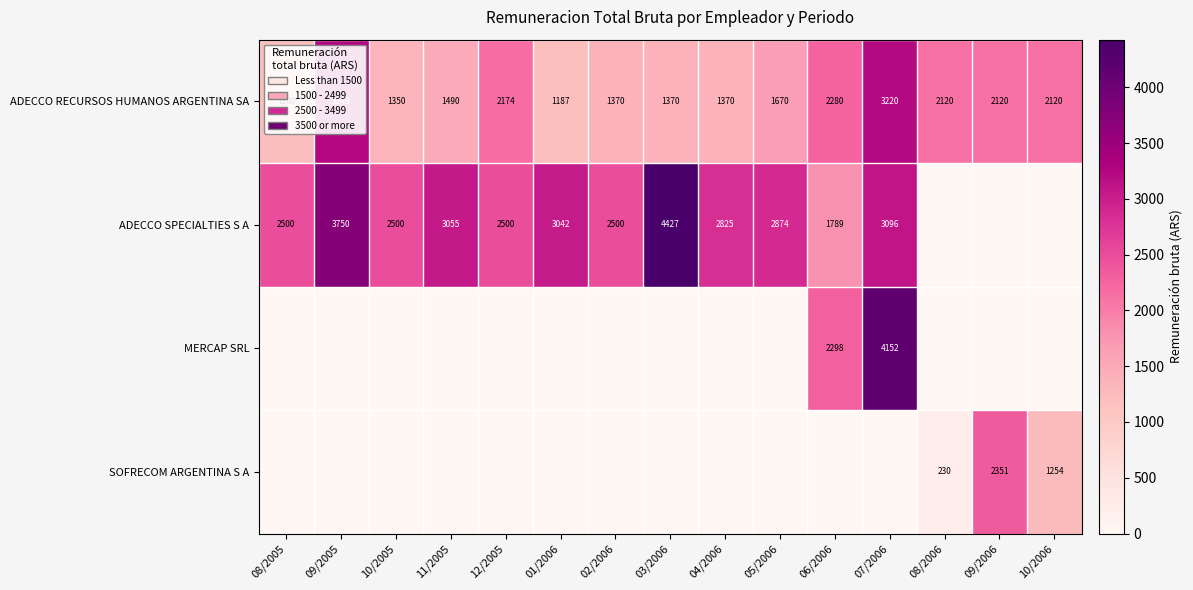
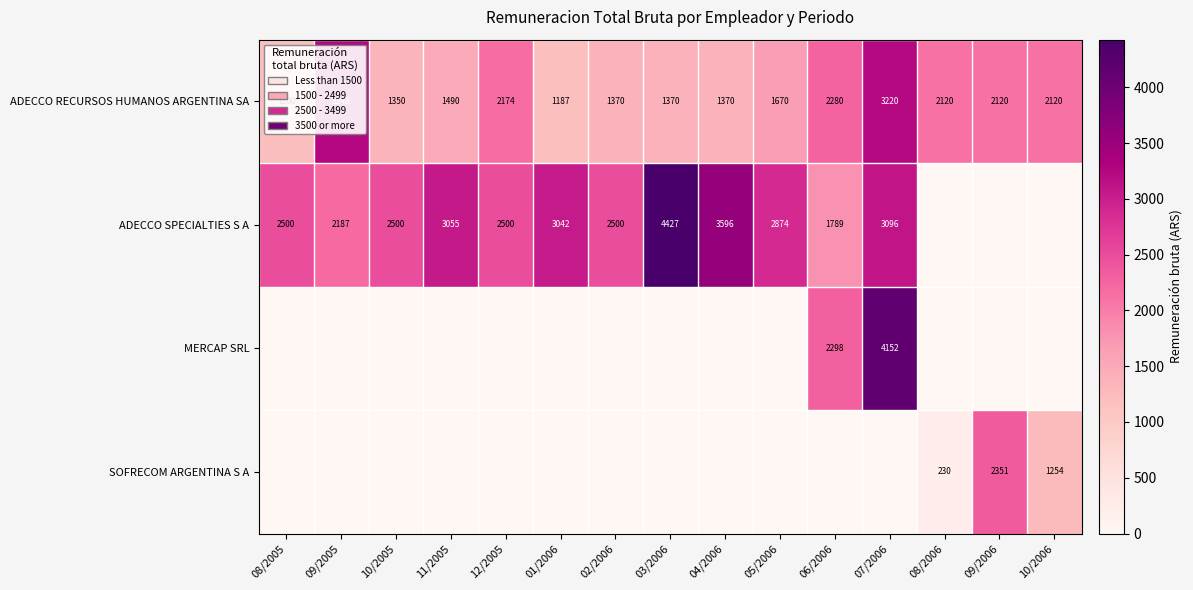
  {
    "ADECCO RECURSOS HUMANOS ARGENTINA SA": {
      "10/2005": 1350,
      "11/2005": 1490,
      "12/2005": 2174,
      "01/2006": 1187,
      "02/2006": 1370,
      "03/2006": 1370,
      "04/2006": 1370,
      "05/2006": 1670,
      "06/2006": 2280,
      "07/2006": 3220,
      "08/2006": 2120,
      "09/2006": 2120,
      "10/2006": 2120
    },
    "ADECCO SPECIALTIES S A": {
      "08/2005": 2500,
-     "09/2005": 3750,
+     "09/2005": 2187,
      "10/2005": 2500,
      "11/2005": 3055,
      "12/2005": 2500,
      "01/2006": 3042,
      "02/2006": 2500,
      "03/2006": 4427,
-     "04/2006": 2825,
+     "04/2006": 3596,
      "05/2006": 2874,
      "06/2006": 1789,
      "07/2006": 3096
    },
    "MERCAP SRL": {
      "06/2006": 2298,
      "07/2006": 4152
    },
    "SOFRECOM ARGENTINA S A": {
      "08/2006": 230,
      "09/2006": 2351,
      "10/2006": 1254
    }
  }
